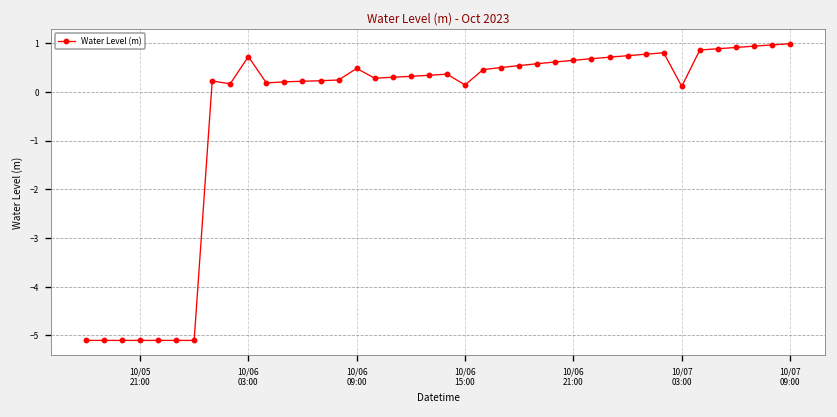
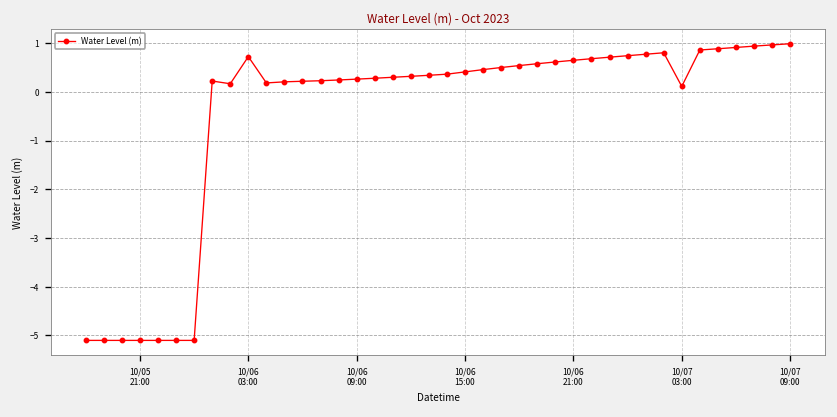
  {
    "10/05 21:00": -5.1,
    "10/06 03:00": 0.7,
-   "10/06 09:00": 0.5,
-   "10/06 15:00": 0.1,
+   "10/06 09:00": 0.3,
+   "10/06 15:00": 0.4,
    "10/06 21:00": 0.6,
    "10/07 03:00": 0.1,
    "10/07 09:00": 1.0
  }
